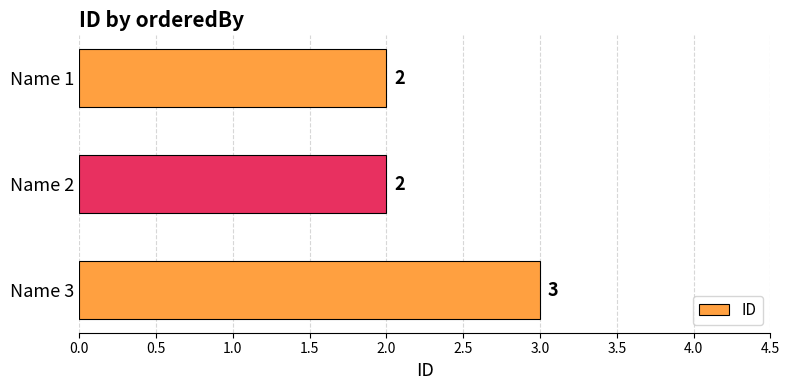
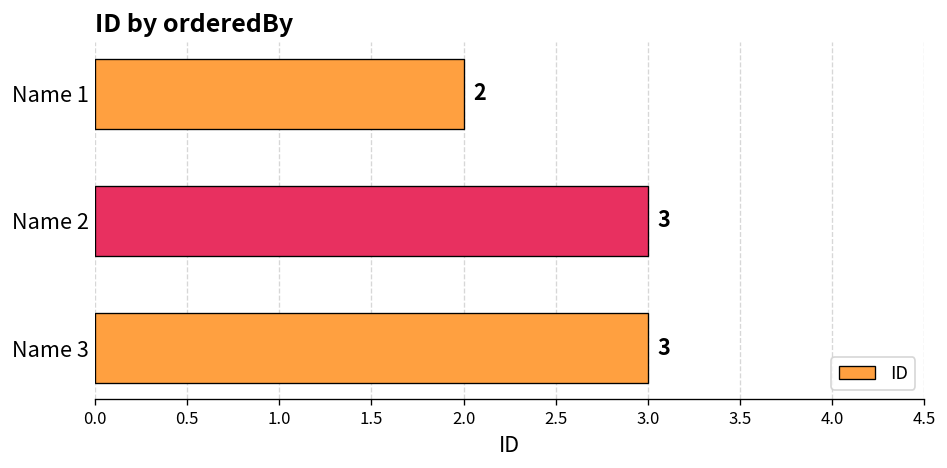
  {
    "Name 1": 2,
-   "Name 2": 2,
+   "Name 2": 3,
    "Name 3": 3
  }
